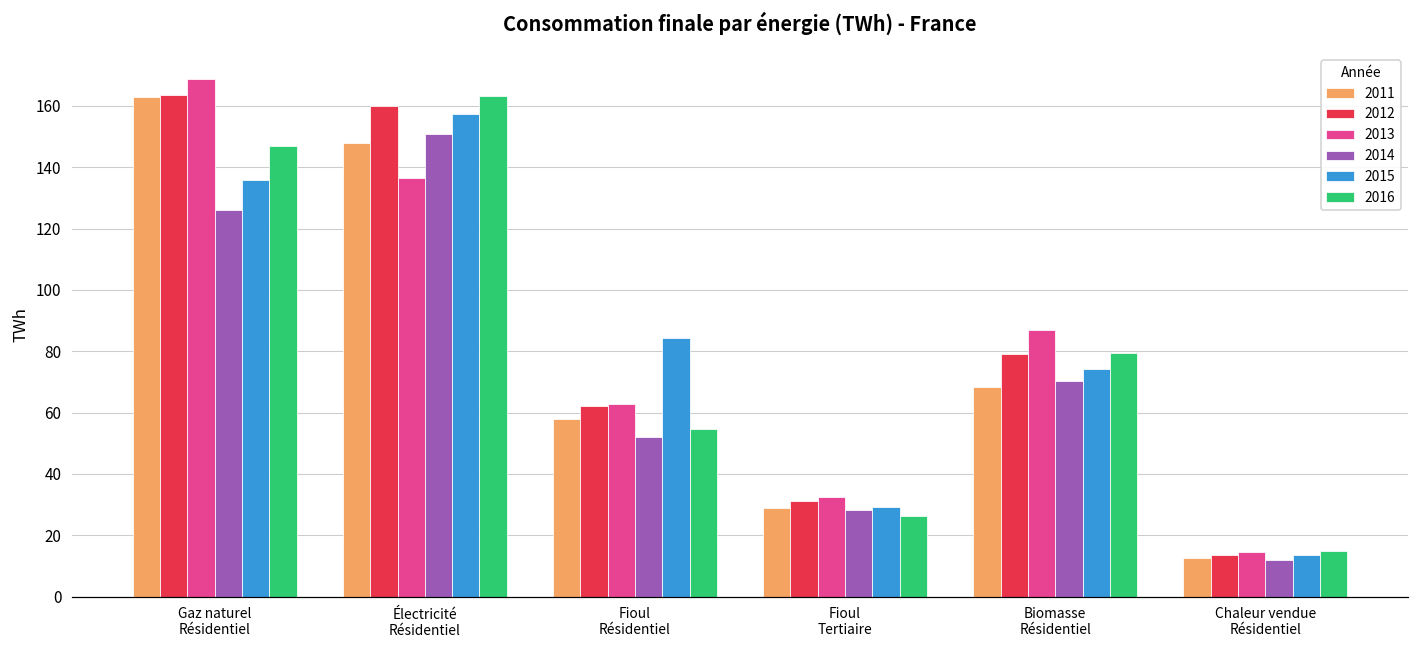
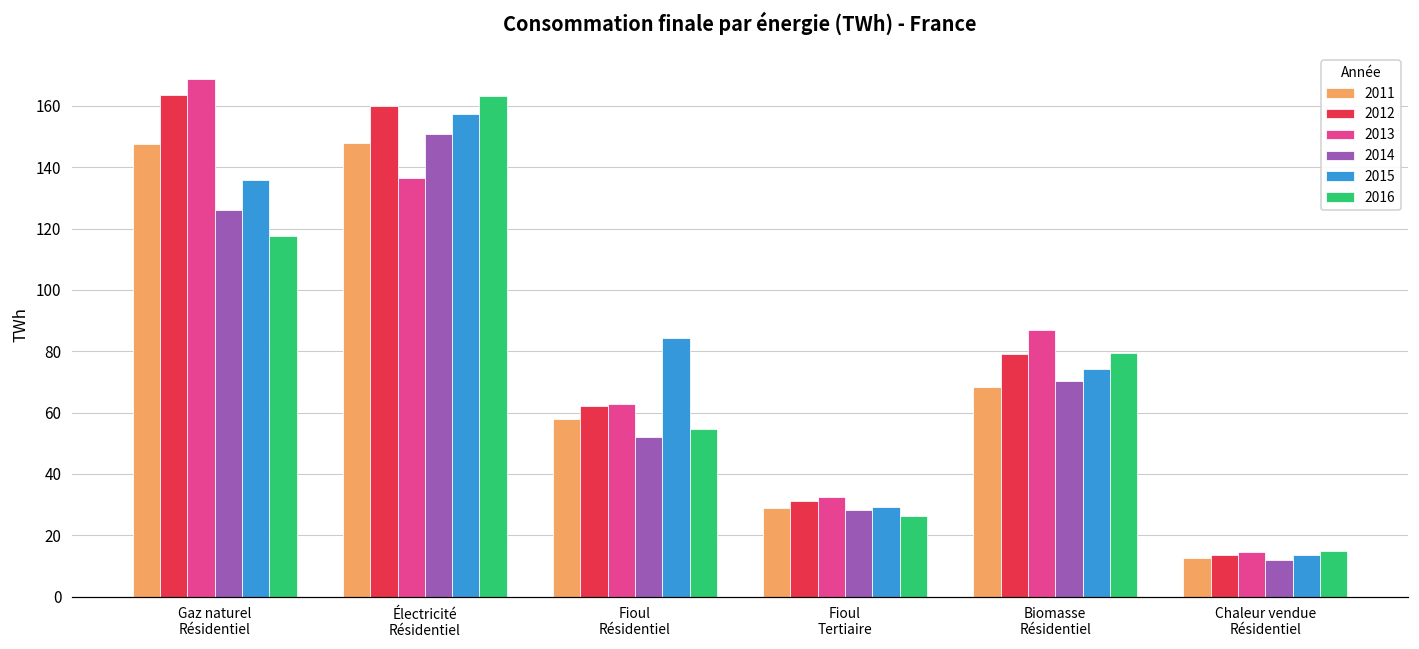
  {
    "2011": {
-     "Gaz naturel Résidentiel": 163,
+     "Gaz naturel Résidentiel": 148,
      "Électricité Résidentiel": 148,
      "Fioul Résidentiel": 58,
      "Fioul Tertiaire": 29,
      "Biomasse Résidentiel": 68,
      "Chaleur vendue Résidentiel": 12
    },
    "2012": {
      "Gaz naturel Résidentiel": 163,
      "Électricité Résidentiel": 160,
      "Fioul Résidentiel": 62,
      "Fioul Tertiaire": 31,
      "Biomasse Résidentiel": 79,
      "Chaleur vendue Résidentiel": 14
    },
    "2013": {
      "Gaz naturel Résidentiel": 169,
      "Électricité Résidentiel": 137,
      "Fioul Résidentiel": 63,
      "Fioul Tertiaire": 32,
      "Biomasse Résidentiel": 87,
      "Chaleur vendue Résidentiel": 15
    },
    "2014": {
      "Gaz naturel Résidentiel": 126,
      "Électricité Résidentiel": 151,
      "Fioul Résidentiel": 52,
      "Fioul Tertiaire": 28,
      "Biomasse Résidentiel": 70,
      "Chaleur vendue Résidentiel": 12
    },
    "2015": {
      "Gaz naturel Résidentiel": 136,
      "Électricité Résidentiel": 157,
      "Fioul Résidentiel": 84,
      "Fioul Tertiaire": 29,
      "Biomasse Résidentiel": 74,
      "Chaleur vendue Résidentiel": 14
    },
    "2016": {
-     "Gaz naturel Résidentiel": 147,
+     "Gaz naturel Résidentiel": 118,
      "Électricité Résidentiel": 163,
      "Fioul Résidentiel": 55,
      "Fioul Tertiaire": 26,
      "Biomasse Résidentiel": 79,
      "Chaleur vendue Résidentiel": 15
    }
  }
